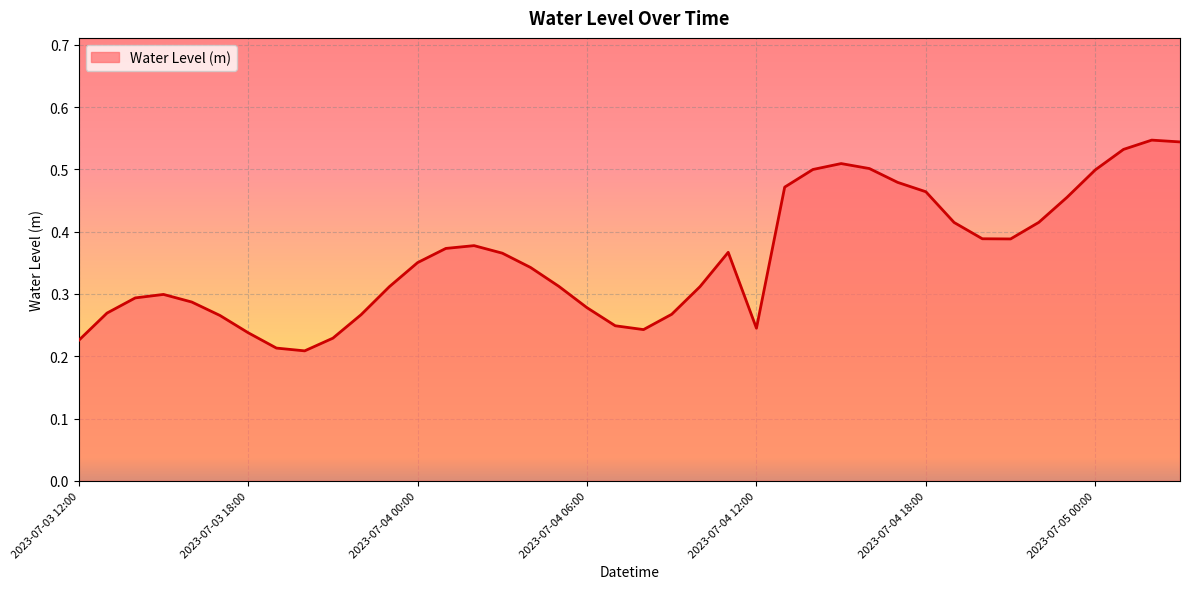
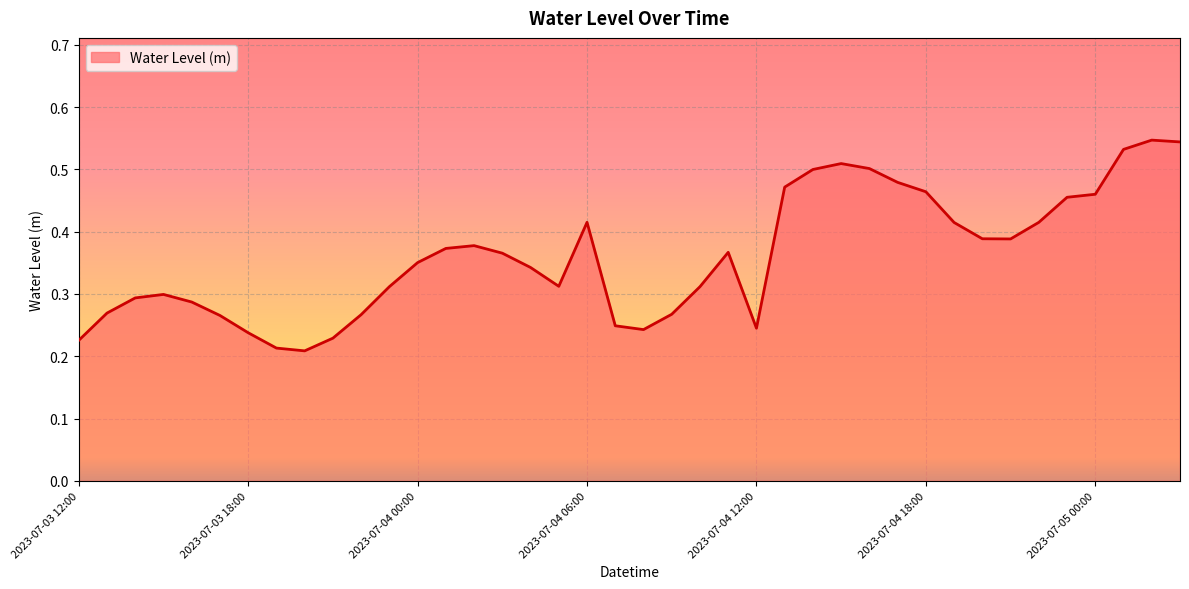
  {
    "2023-07-03 12:00": 0.23,
    "2023-07-03 18:00": 0.24,
    "2023-07-04 00:00": 0.35,
-   "2023-07-04 06:00": 0.28,
+   "2023-07-04 06:00": 0.42,
    "2023-07-04 12:00": 0.25,
    "2023-07-04 18:00": 0.46,
-   "2023-07-05 00:00": 0.50
+   "2023-07-05 00:00": 0.46
  }
